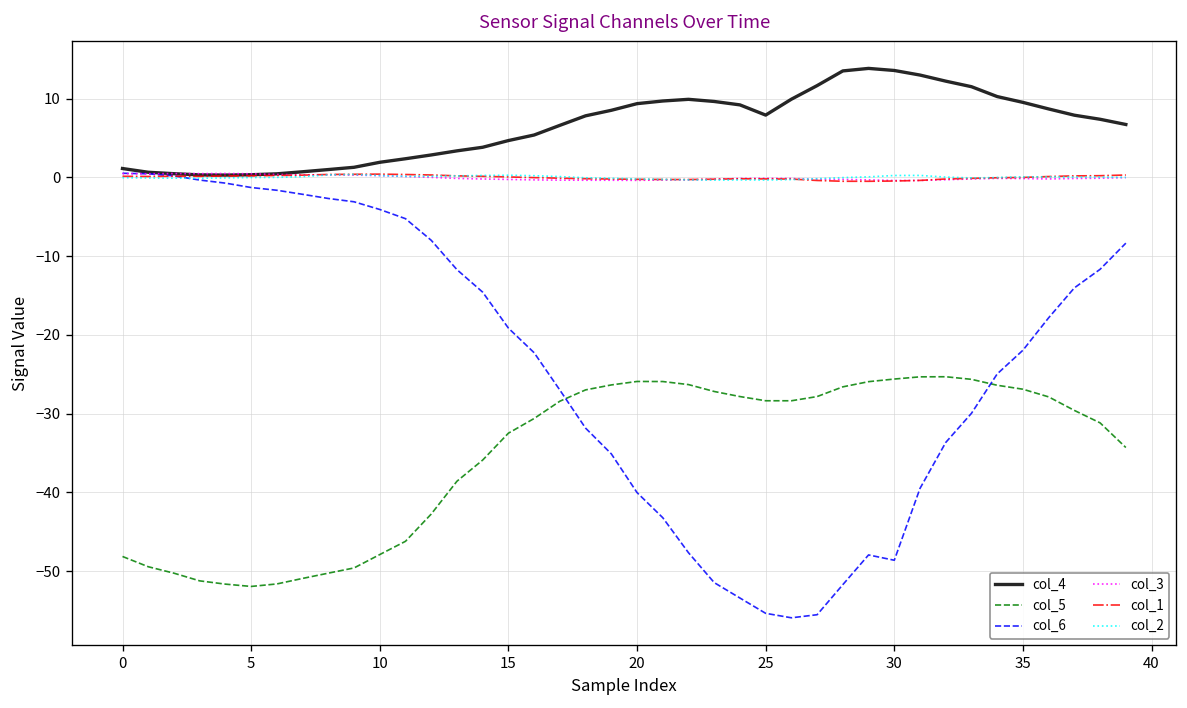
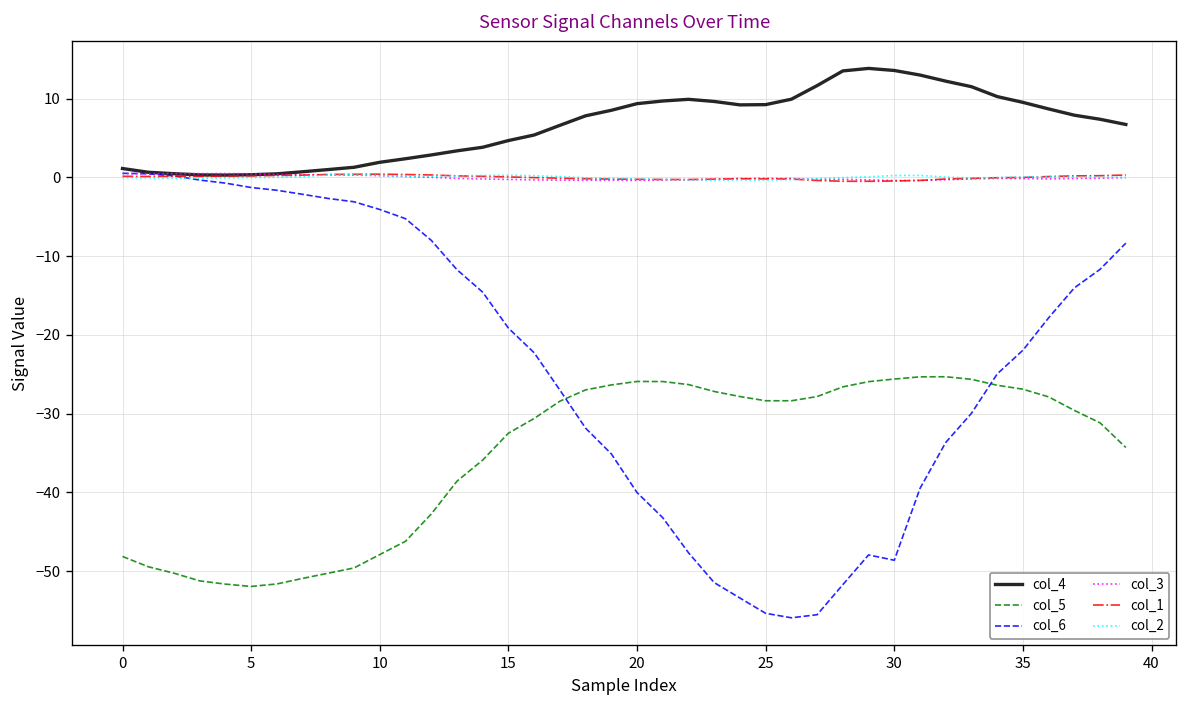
  {
    "col_4": {
      "0": 1,
      "10": 2,
      "15": 5,
      "20": 9,
-     "25": 8,
+     "25": 9,
      "30": 14,
      "35": 10
    },
    "col_5": {
      "0": -48,
      "5": -52,
      "10": -48,
      "15": -32,
      "20": -26,
      "25": -28,
      "30": -26,
      "35": -27
    },
    "col_6": {
      "5": -1,
      "10": -4,
      "15": -19,
      "20": -40,
      "25": -55,
      "30": -49,
      "35": -22
    },
    "col_2": {
      "30": 0
    }
  }
